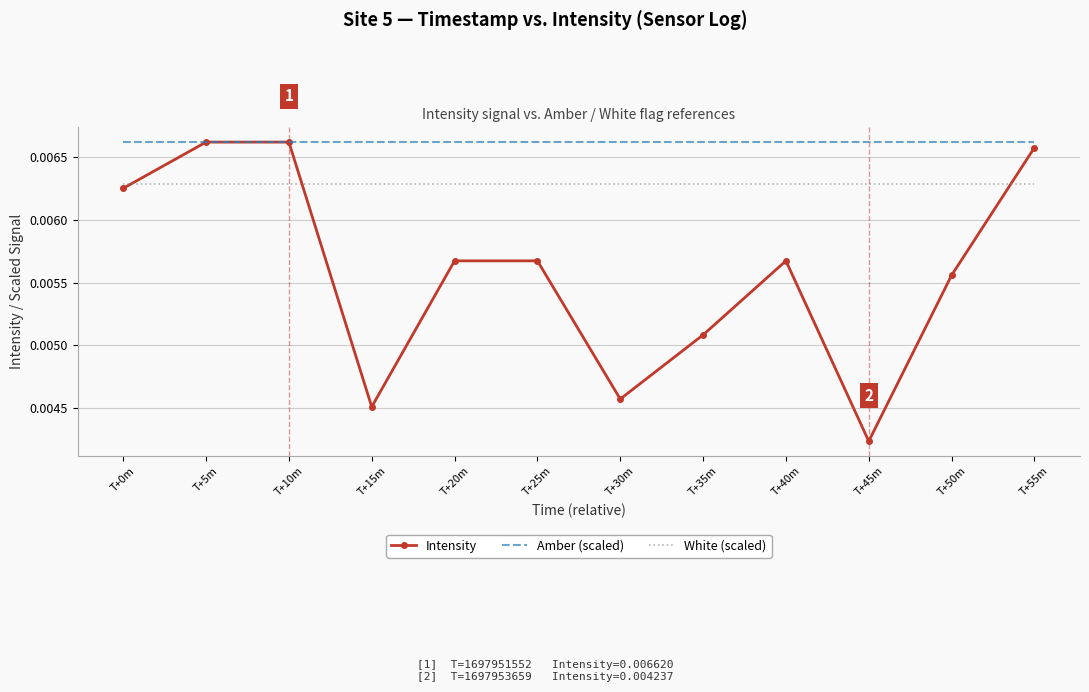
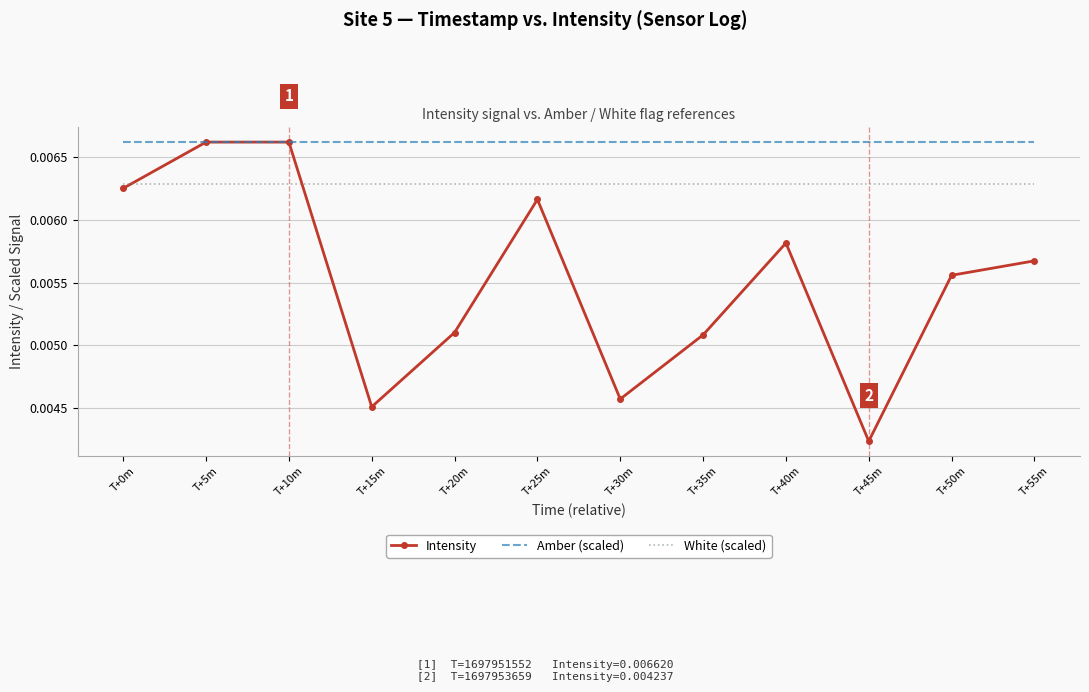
  {
    "Intensity": {
      "T+0m": 0.00625,
      "T+15m": 0.00451,
-     "T+20m": 0.00567,
-     "T+25m": 0.00567,
+     "T+20m": 0.00510,
+     "T+25m": 0.00616,
      "T+30m": 0.00457,
      "T+35m": 0.00508,
-     "T+40m": 0.00567,
+     "T+40m": 0.00582,
      "T+45m": 0.00424,
      "T+50m": 0.00556,
-     "T+55m": 0.00658
+     "T+55m": 0.00567
    },
    "Amber (scaled)": {
      "T+0m": 0.00662,
      "T+15m": 0.00662,
      "T+20m": 0.00662,
      "T+25m": 0.00662,
      "T+30m": 0.00662,
      "T+35m": 0.00662,
      "T+40m": 0.00662,
      "T+45m": 0.00662,
      "T+50m": 0.00662,
      "T+55m": 0.00662
    },
    "White (scaled)": {
      "T+0m": 0.00629,
      "T+5m": 0.00629,
      "T+10m": 0.00629,
      "T+15m": 0.00629,
      "T+20m": 0.00629,
      "T+25m": 0.00629,
      "T+30m": 0.00629,
      "T+35m": 0.00629,
      "T+40m": 0.00629,
      "T+45m": 0.00629,
      "T+50m": 0.00629,
      "T+55m": 0.00629
    }
  }
